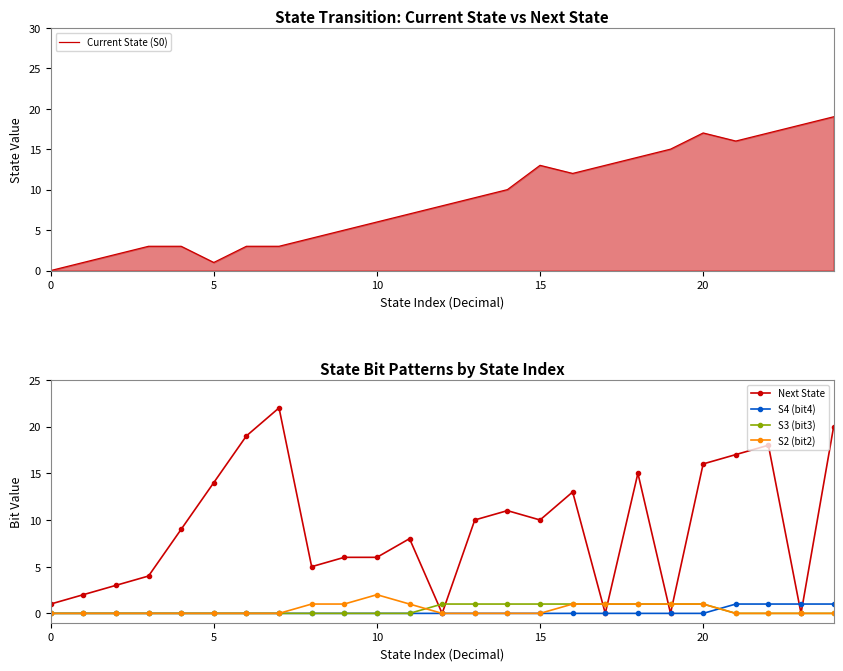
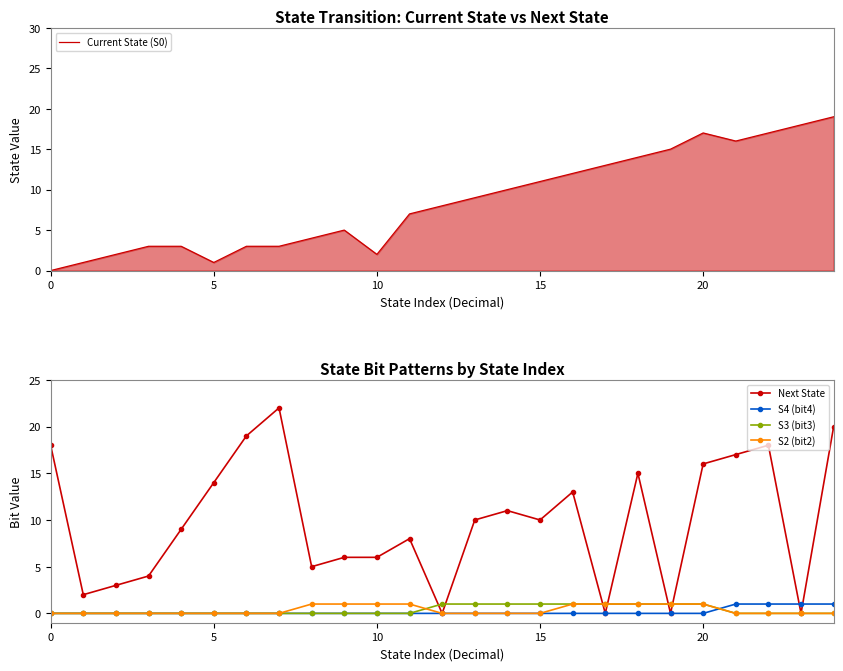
  {
    "State Transition: Current State vs Next State": {
      "0": 0,
      "5": 1,
-     "10": 6,
-     "15": 13,
+     "10": 2,
+     "15": 11,
      "20": 17
    },
    "State Bit Patterns by State Index": {
      "Next State": {
-       "0": 1,
+       "0": 18,
        "5": 14,
        "10": 6,
        "15": 10,
        "20": 16
      },
      "S4 (bit4)": {
        "20": 0
      },
      "S3 (bit3)": {
        "15": 1
      },
      "S2 (bit2)": {
-       "10": 2
+       "10": 1
      }
    }
  }
